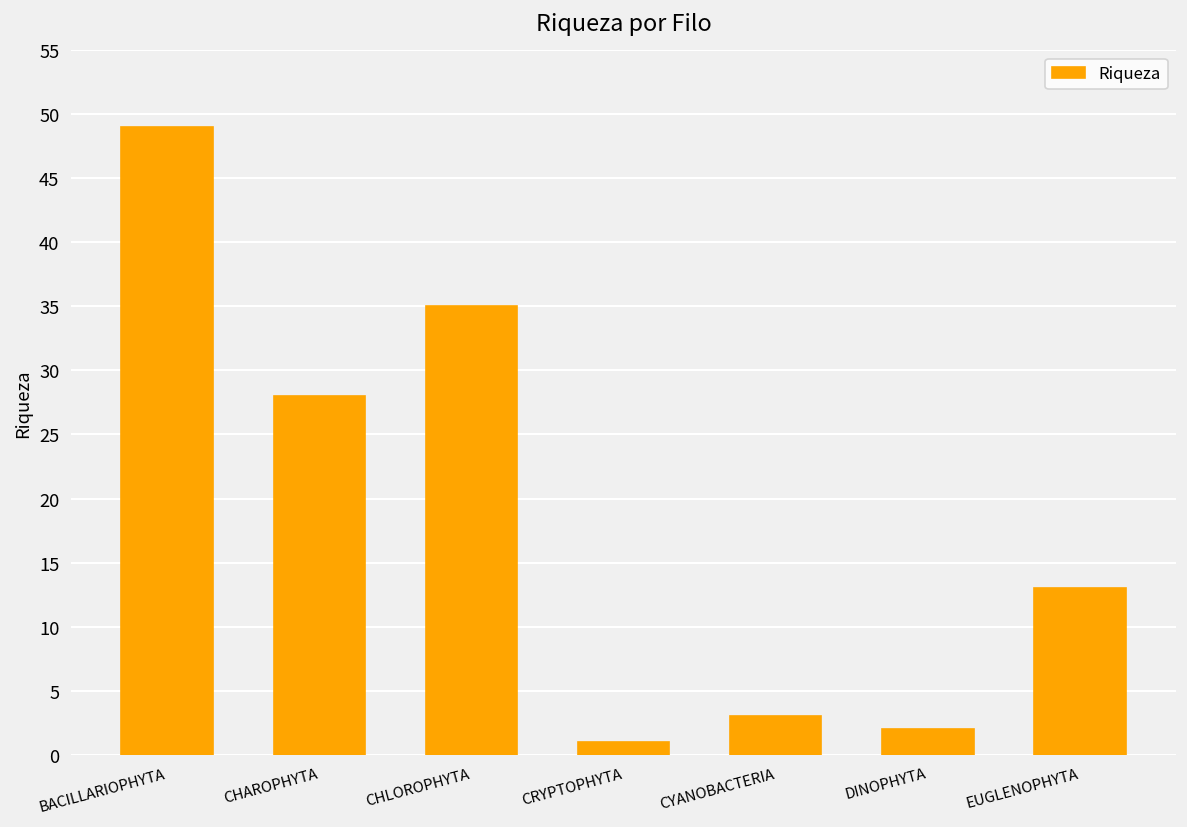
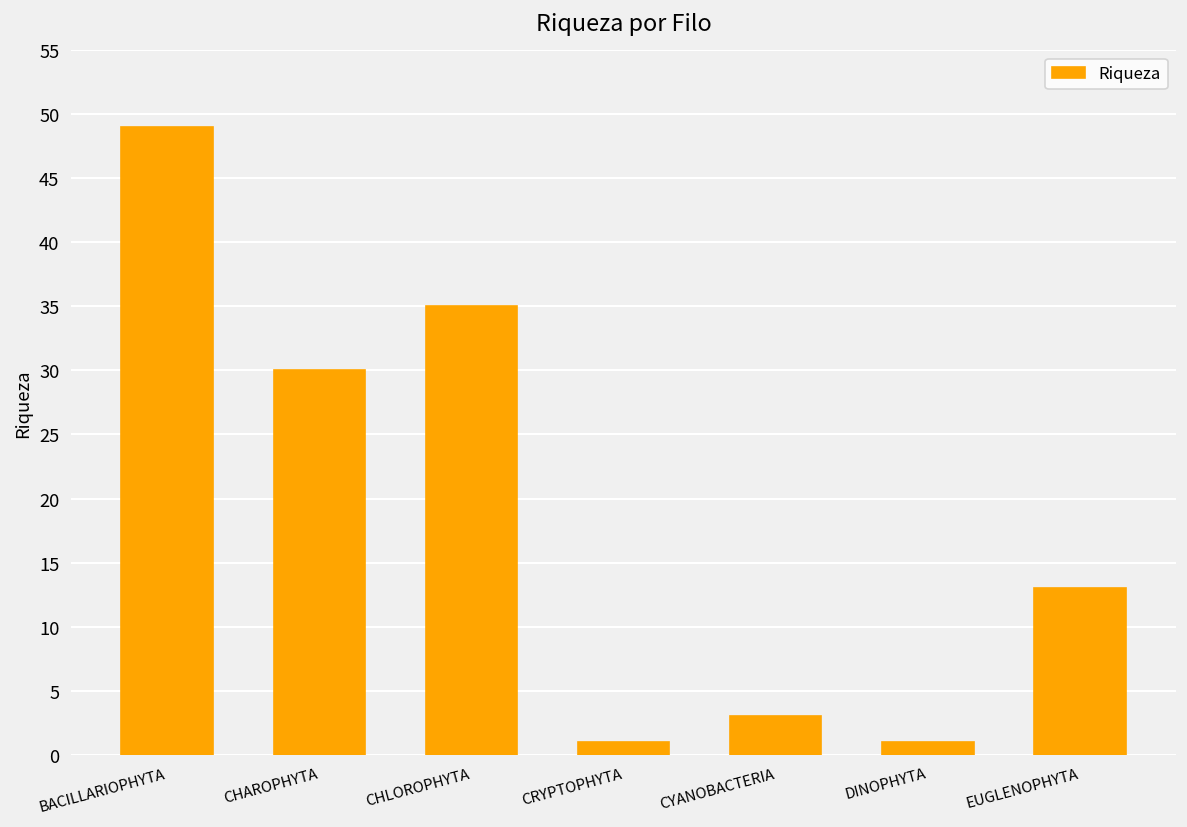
  {
    "BACILLARIOPHYTA": 49,
-   "CHAROPHYTA": 28,
+   "CHAROPHYTA": 30,
    "CHLOROPHYTA": 35,
    "CRYPTOPHYTA": 1,
    "CYANOBACTERIA": 3,
-   "DINOPHYTA": 2,
+   "DINOPHYTA": 1,
    "EUGLENOPHYTA": 13
  }
